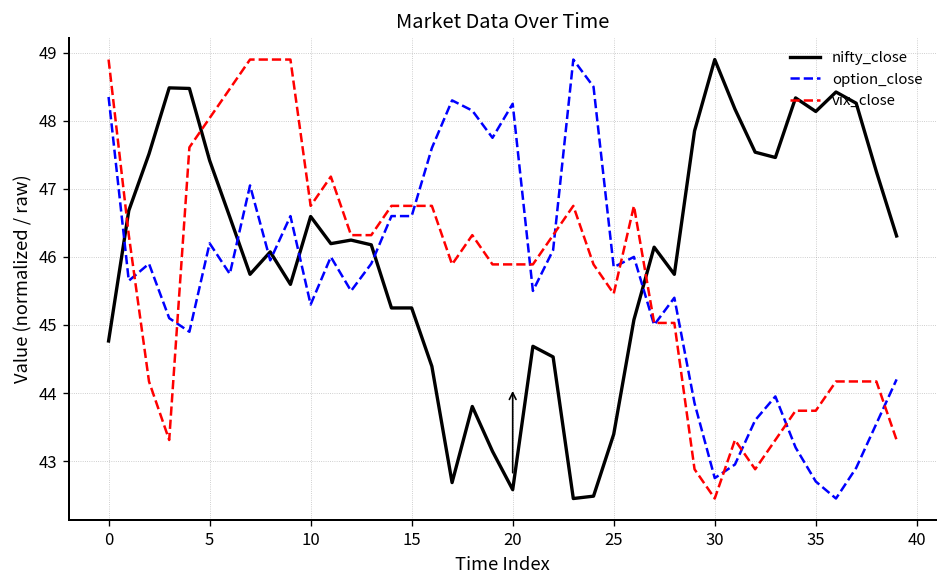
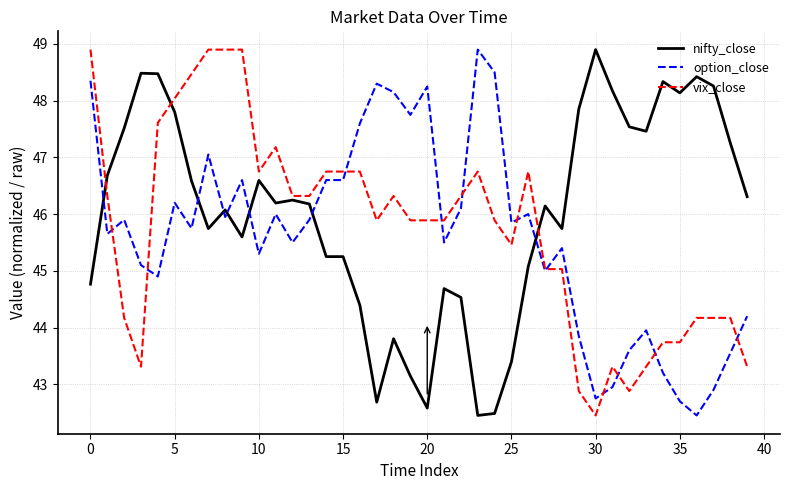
  {
    "nifty_close": {
      "0": 44.8,
-     "5": 47.4,
+     "5": 47.8,
      "10": 46.6,
      "15": 45.3,
      "20": 42.6,
      "25": 43.4,
      "30": 48.9,
      "35": 48.1
    },
    "option_close": {
      "0": 48.4,
      "5": 46.2,
      "10": 45.3,
      "15": 46.6,
      "20": 48.3,
      "25": 45.9,
      "30": 42.8,
      "35": 42.7
    },
    "vix_close": {
      "0": 48.9,
      "5": 48.0,
      "10": 46.8,
      "15": 46.8,
      "20": 45.9,
      "25": 45.5,
      "30": 42.5,
      "35": 43.7
    }
  }
